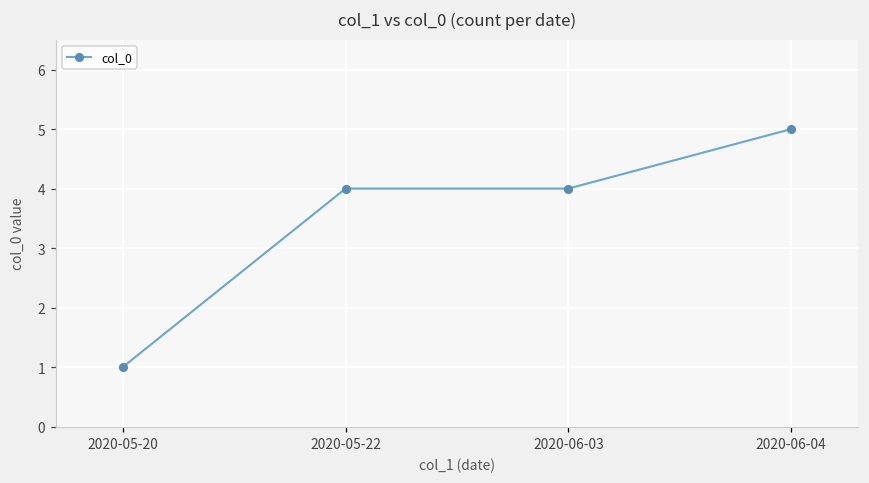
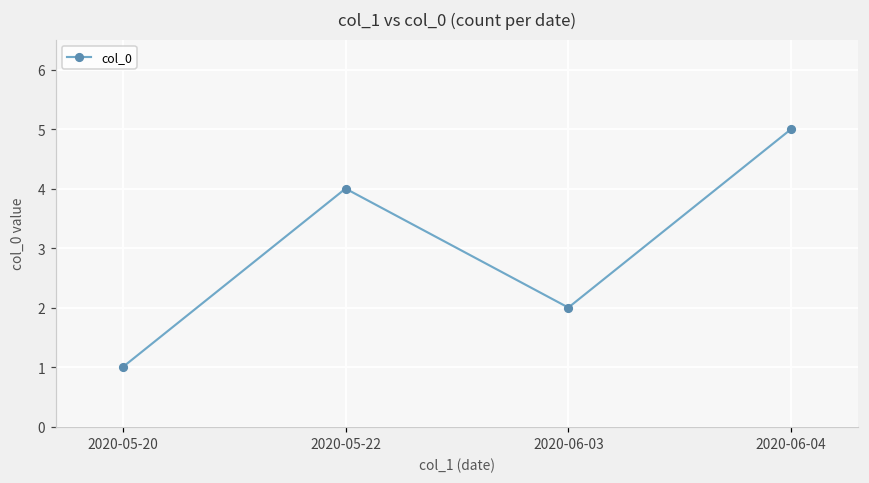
  {
    "2020-05-20": 1,
    "2020-05-22": 4,
-   "2020-06-03": 4,
+   "2020-06-03": 2,
    "2020-06-04": 5
  }
